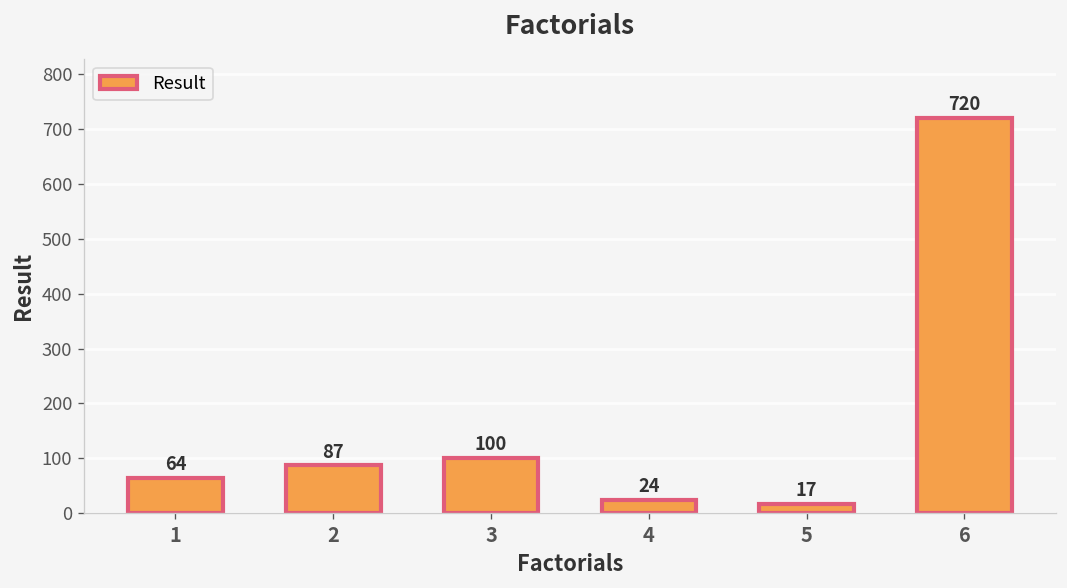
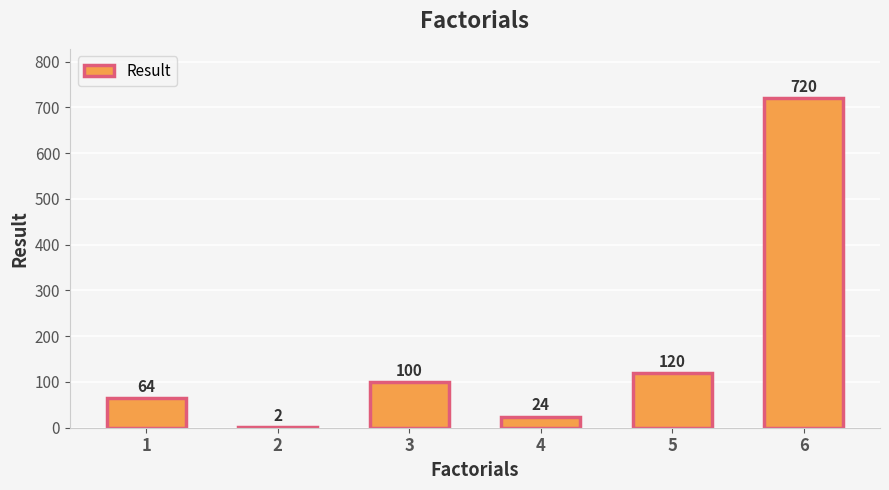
  {
    "1": 64,
-   "2": 87,
+   "2": 2,
    "3": 100,
    "4": 24,
-   "5": 17,
+   "5": 120,
    "6": 720
  }
